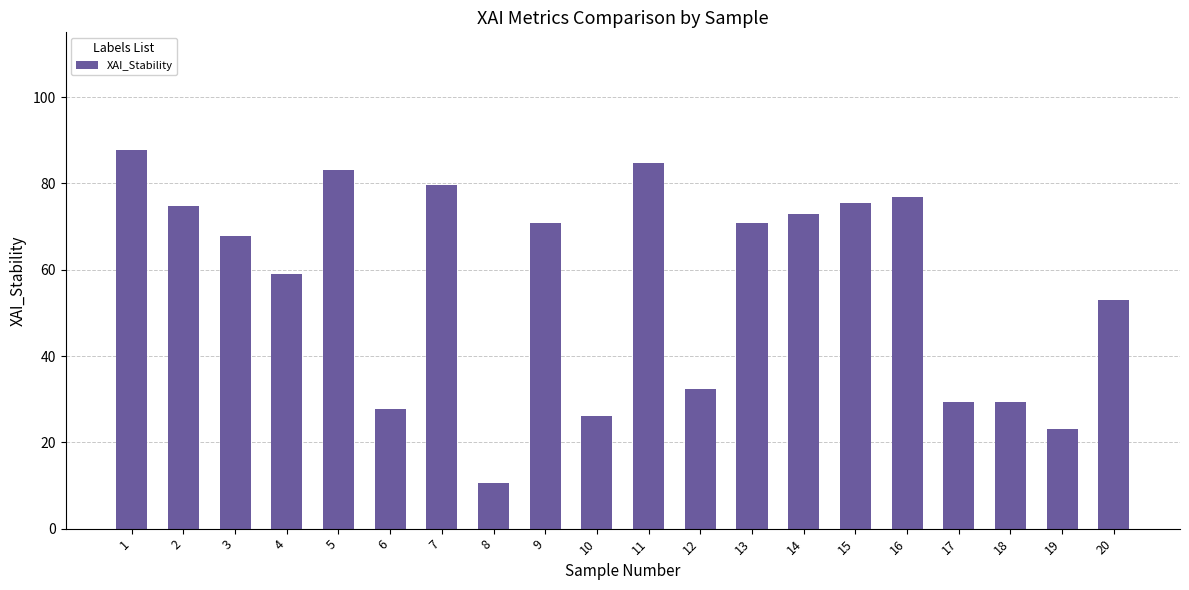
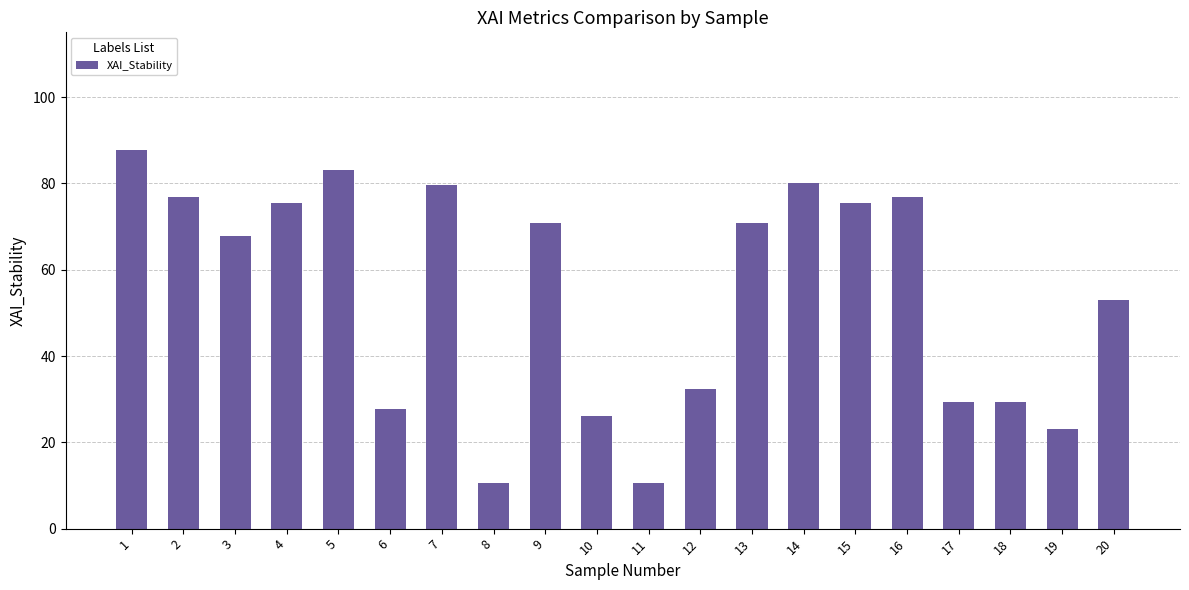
  {
    "1": 88,
-   "2": 75,
+   "2": 77,
    "3": 68,
-   "4": 59,
+   "4": 75,
    "5": 83,
    "6": 28,
    "7": 80,
    "8": 11,
    "9": 71,
    "10": 26,
-   "11": 85,
+   "11": 11,
    "12": 32,
    "13": 71,
-   "14": 73,
+   "14": 80,
    "15": 75,
    "16": 77,
    "17": 29,
    "18": 29,
    "19": 23,
    "20": 53
  }
